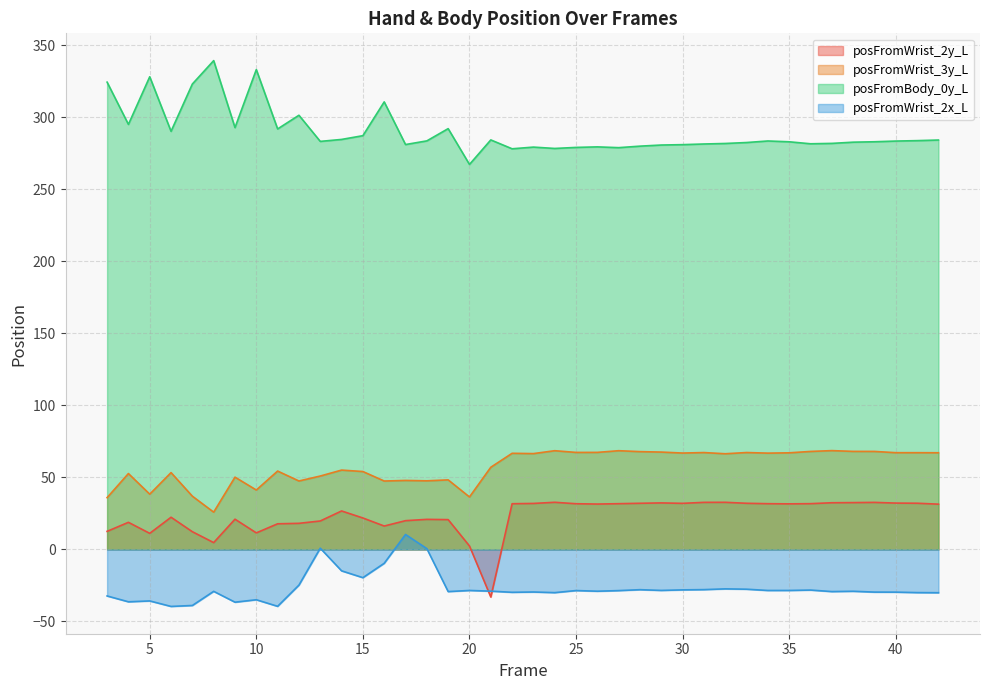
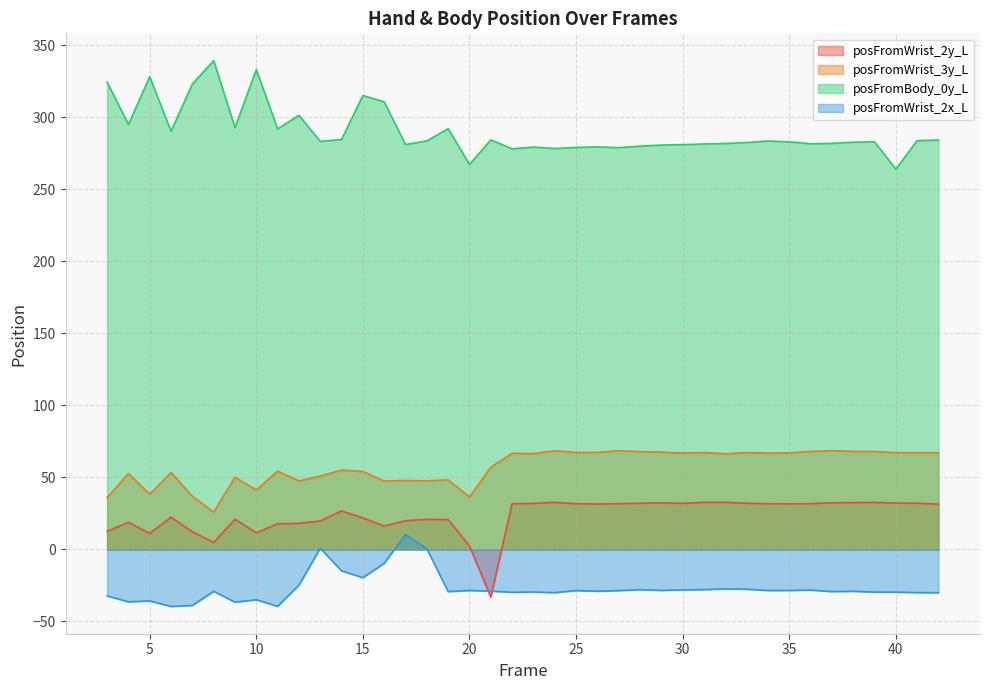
  {
    "posFromBody_0y_L": {
      "5": 328,
      "10": 333,
-     "15": 287,
+     "15": 315,
      "20": 267,
      "25": 279,
      "30": 281,
      "35": 283,
-     "40": 284
+     "40": 264
    }
  }
